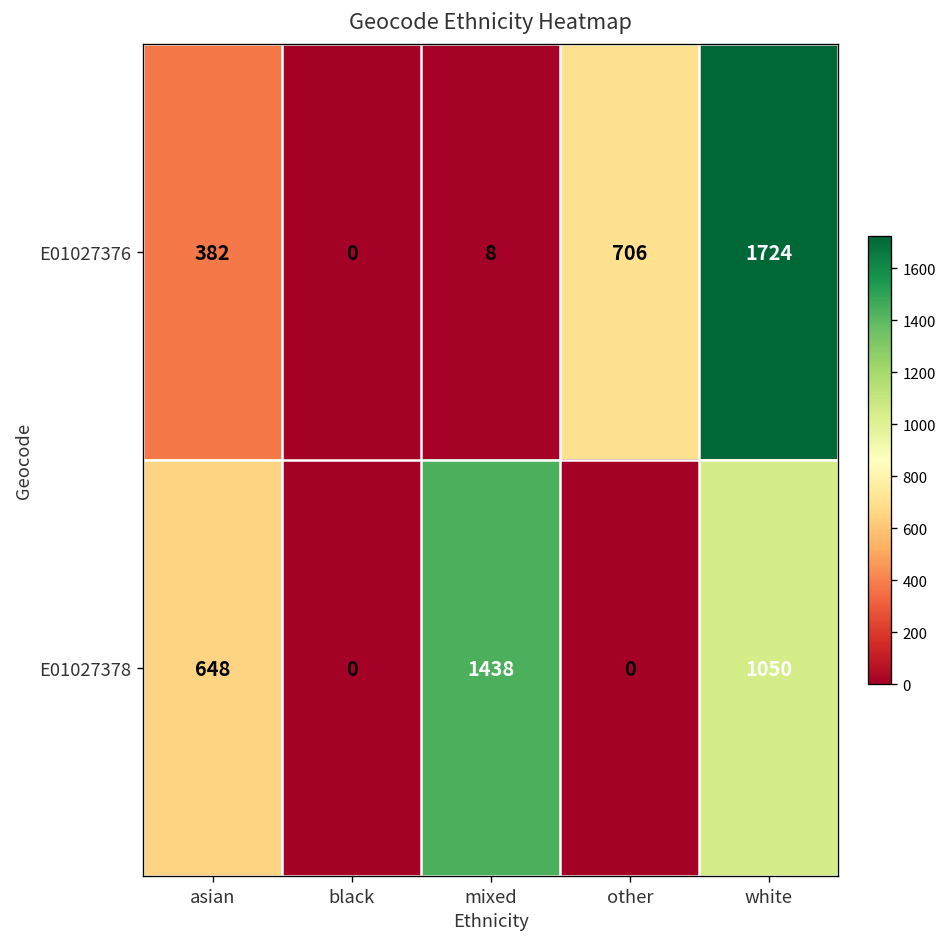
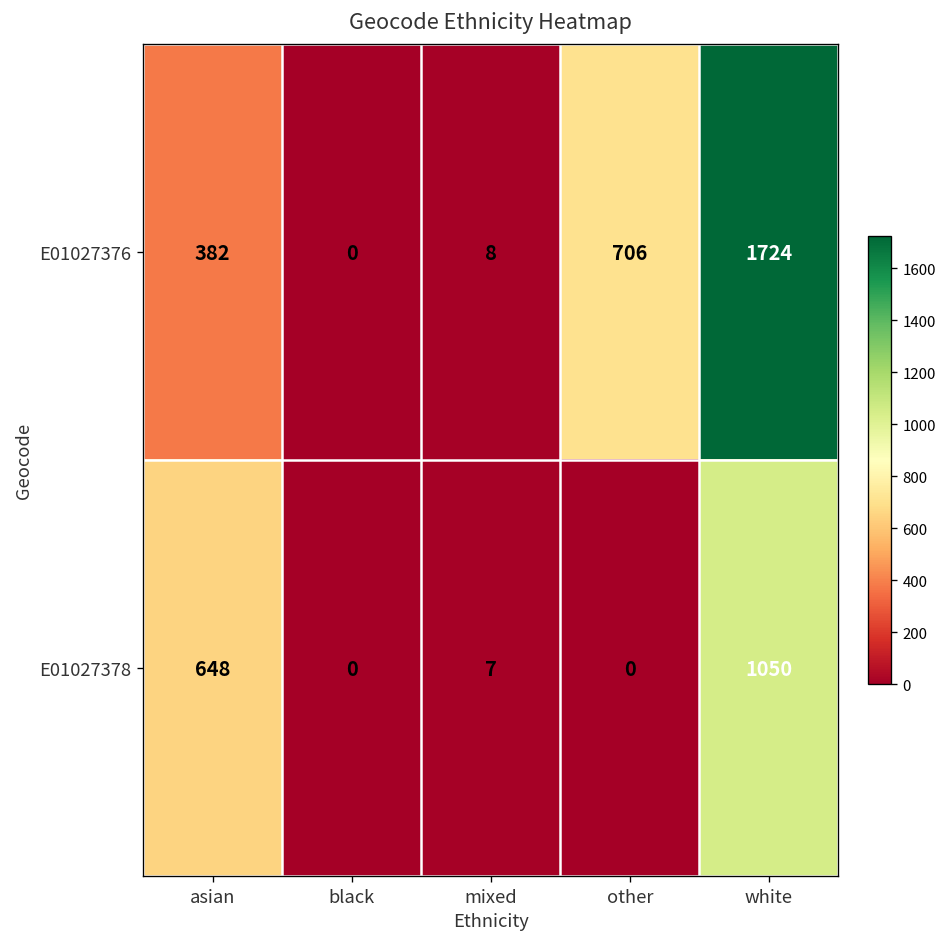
  {
    "E01027376": {
      "asian": 382,
      "black": 0,
      "mixed": 8,
      "other": 706,
      "white": 1724
    },
    "E01027378": {
      "asian": 648,
      "black": 0,
-     "mixed": 1438,
+     "mixed": 7,
      "other": 0,
      "white": 1050
    }
  }
